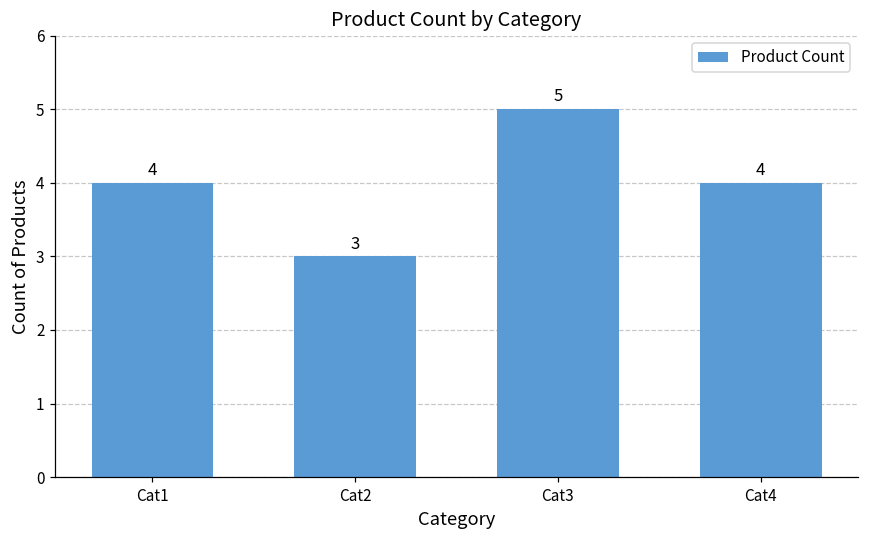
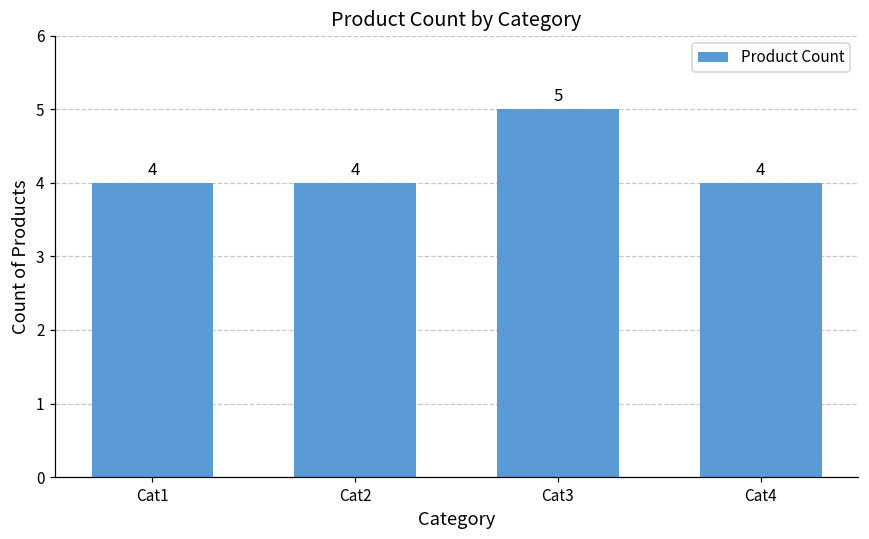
  {
    "Cat1": 4,
-   "Cat2": 3,
+   "Cat2": 4,
    "Cat3": 5,
    "Cat4": 4
  }
